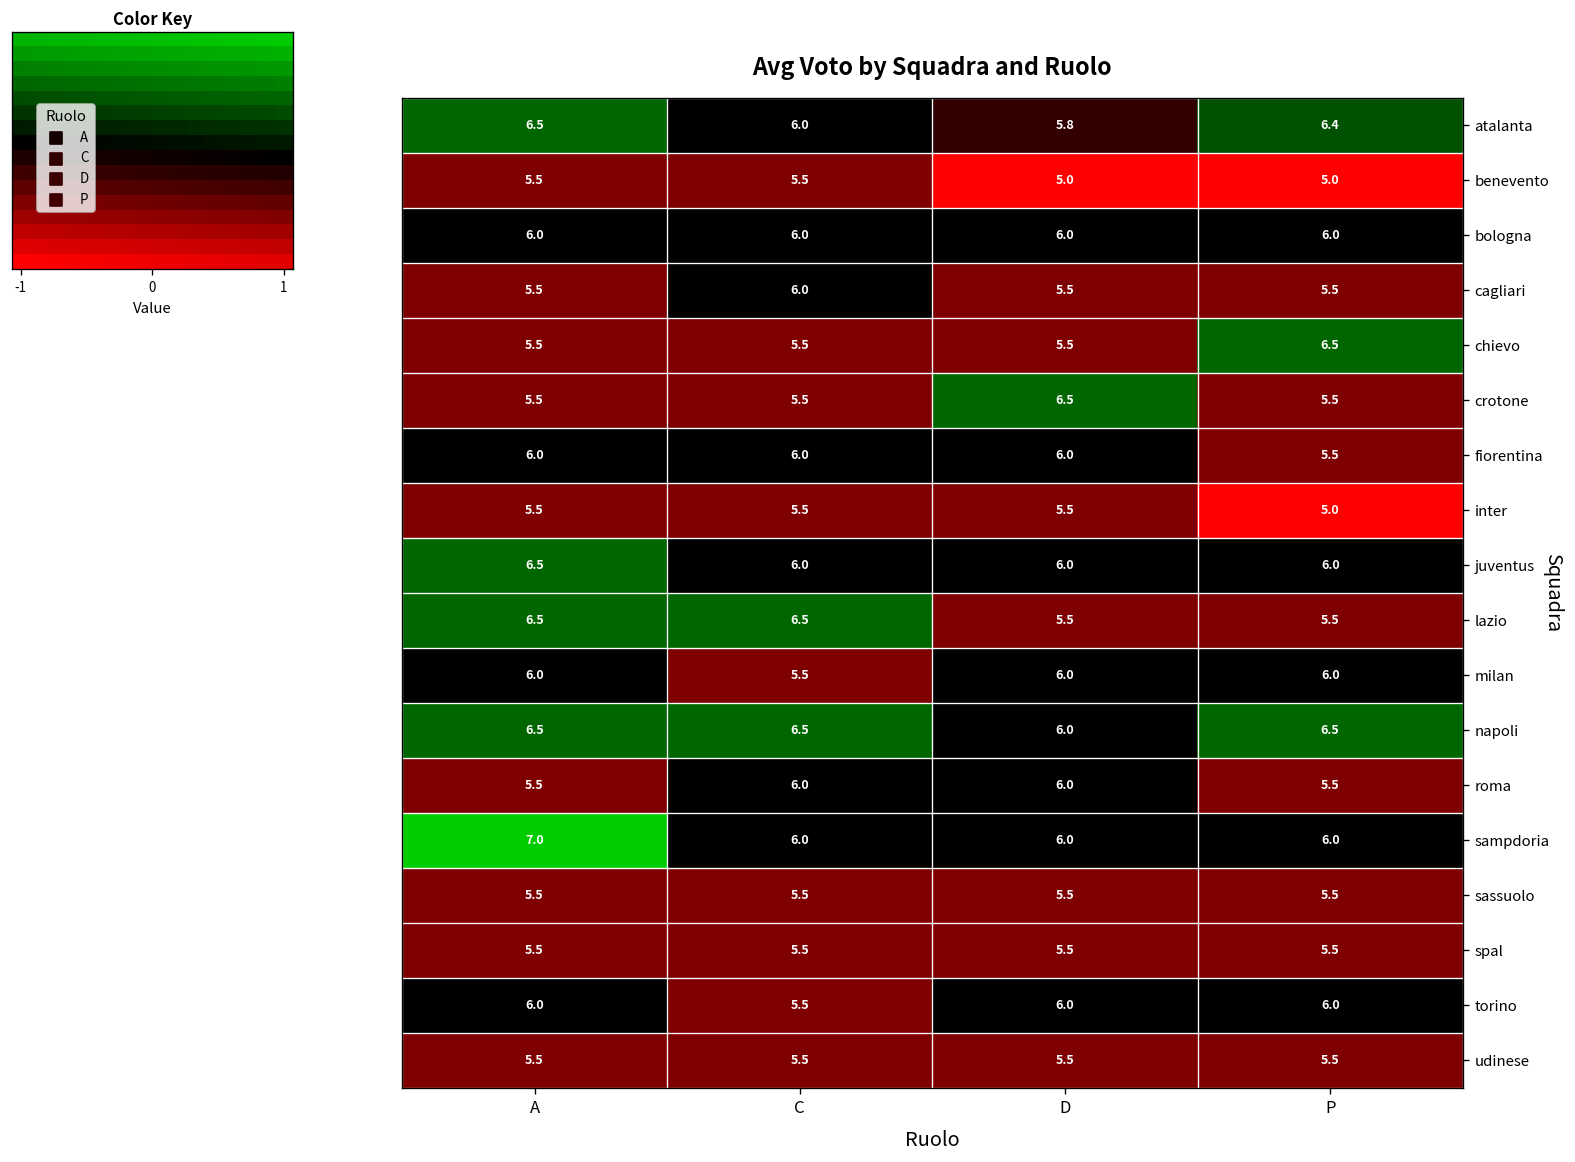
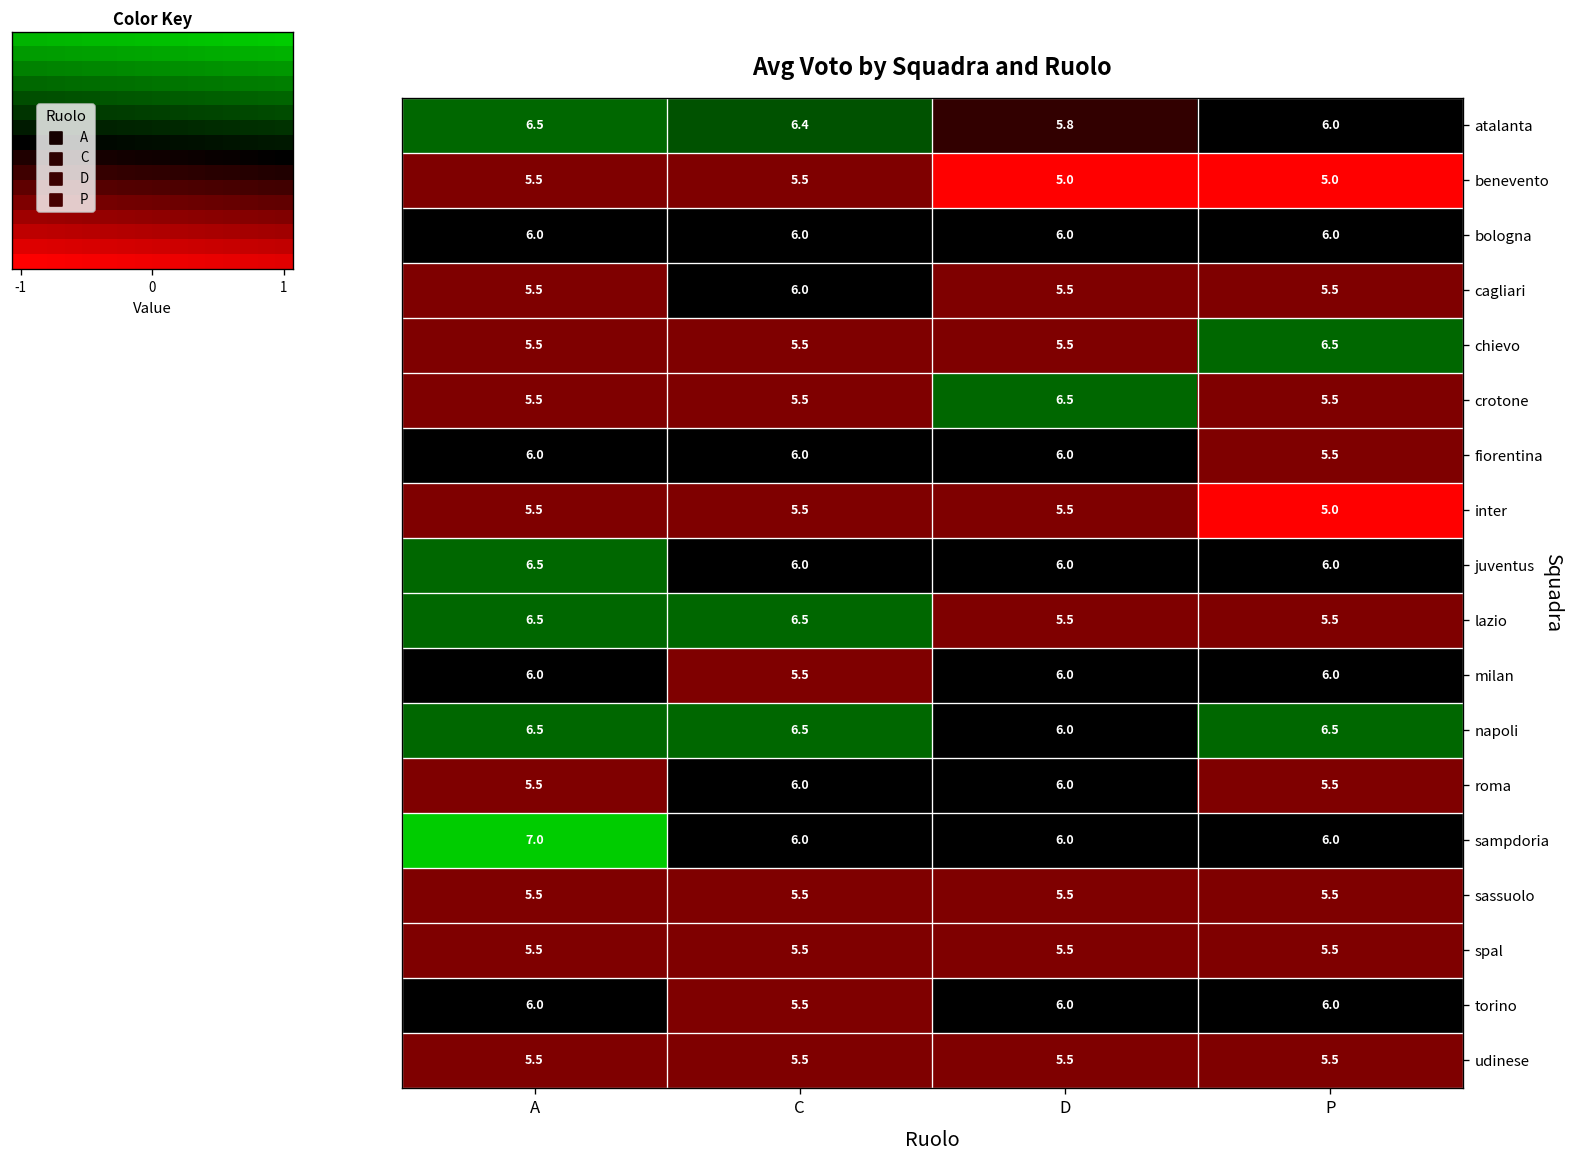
  {
    "Avg Voto by Squadra and Ruolo": {
      "atalanta": {
        "A": 6.5,
-       "C": 6.0,
+       "C": 6.4,
        "D": 5.8,
-       "P": 6.4
+       "P": 6.0
      },
      "benevento": {
        "A": 5.5,
        "C": 5.5,
        "D": 5.0,
        "P": 5.0
      },
      "bologna": {
        "A": 6.0,
        "C": 6.0,
        "D": 6.0,
        "P": 6.0
      },
      "cagliari": {
        "A": 5.5,
        "C": 6.0,
        "D": 5.5,
        "P": 5.5
      },
      "chievo": {
        "A": 5.5,
        "C": 5.5,
        "D": 5.5,
        "P": 6.5
      },
      "crotone": {
        "A": 5.5,
        "C": 5.5,
        "D": 6.5,
        "P": 5.5
      },
      "fiorentina": {
        "A": 6.0,
        "C": 6.0,
        "D": 6.0,
        "P": 5.5
      },
      "inter": {
        "A": 5.5,
        "C": 5.5,
        "D": 5.5,
        "P": 5.0
      },
      "juventus": {
        "A": 6.5,
        "C": 6.0,
        "D": 6.0,
        "P": 6.0
      },
      "lazio": {
        "A": 6.5,
        "C": 6.5,
        "D": 5.5,
        "P": 5.5
      },
      "milan": {
        "A": 6.0,
        "C": 5.5,
        "D": 6.0,
        "P": 6.0
      },
      "napoli": {
        "A": 6.5,
        "C": 6.5,
        "D": 6.0,
        "P": 6.5
      },
      "roma": {
        "A": 5.5,
        "C": 6.0,
        "D": 6.0,
        "P": 5.5
      },
      "sampdoria": {
        "A": 7.0,
        "C": 6.0,
        "D": 6.0,
        "P": 6.0
      },
      "sassuolo": {
        "A": 5.5,
        "C": 5.5,
        "D": 5.5,
        "P": 5.5
      },
      "spal": {
        "A": 5.5,
        "C": 5.5,
        "D": 5.5,
        "P": 5.5
      },
      "torino": {
        "A": 6.0,
        "C": 5.5,
        "D": 6.0,
        "P": 6.0
      },
      "udinese": {
        "A": 5.5,
        "C": 5.5,
        "D": 5.5,
        "P": 5.5
      }
    }
  }
